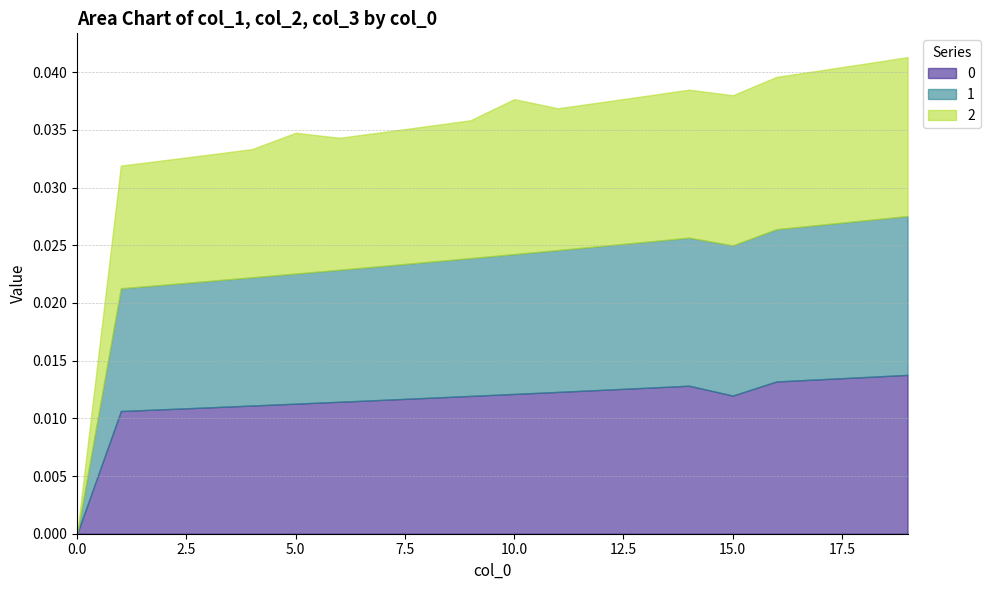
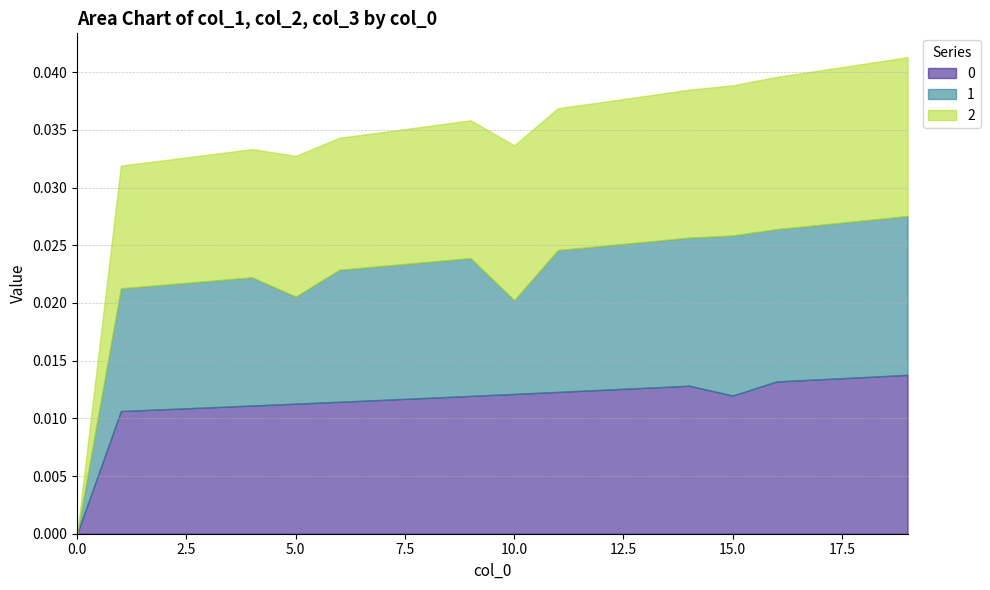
  {
    "0": {
      "5.0": 0.0113,
      "10.0": 0.0121,
      "15.0": 0.0120
    },
    "1": {
-     "5.0": 0.0113,
-     "10.0": 0.0121,
-     "15.0": 0.0130
+     "5.0": 0.0093,
+     "10.0": 0.0081,
+     "15.0": 0.0139
    },
    "2": {
      "5.0": 0.0122,
      "10.0": 0.0134,
      "15.0": 0.0130
    }
  }
